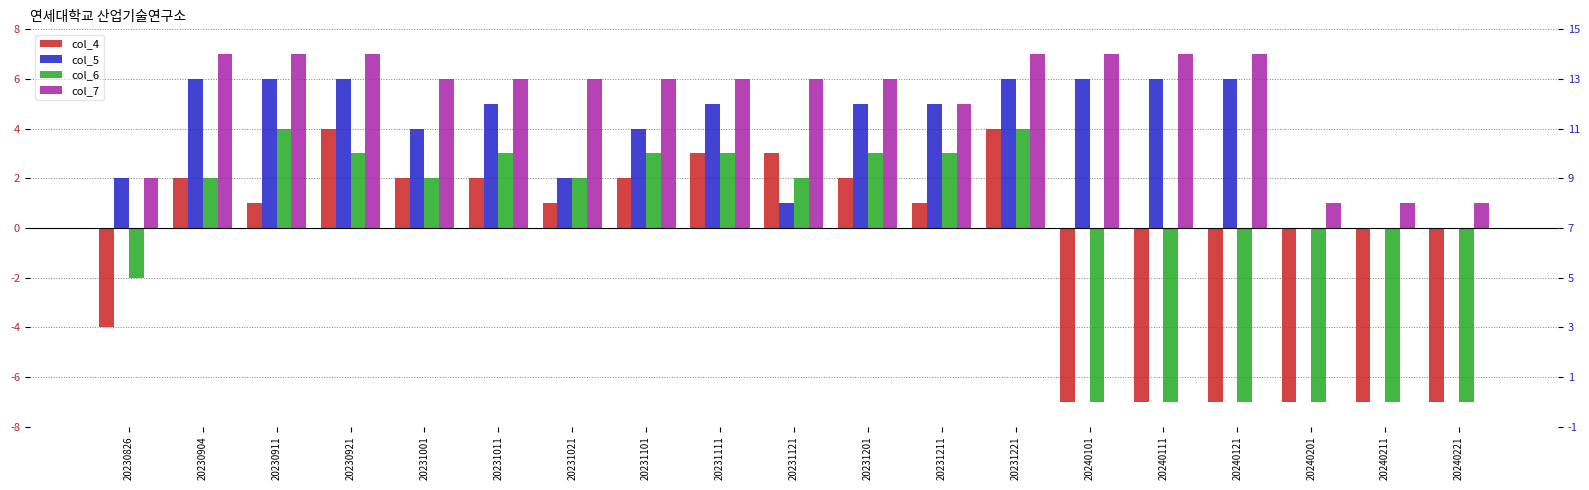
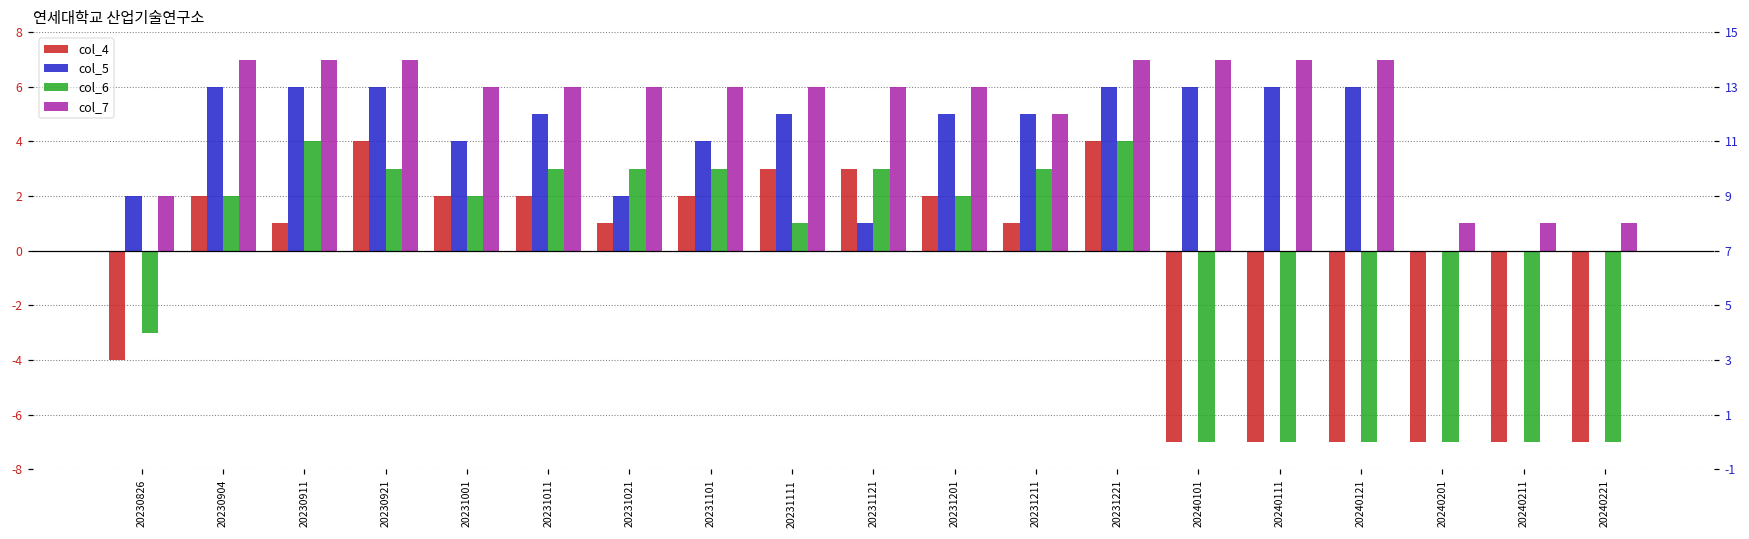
  {
    "col_4": {
      "20230826": -4.0,
      "20230904": 2.0,
      "20230911": 1.0,
      "20230921": 4.0,
      "20231001": 2.0,
      "20231011": 2.0,
      "20231021": 1.0,
      "20231101": 2.0,
      "20231111": 3.0,
      "20231121": 3.0,
      "20231201": 2.0,
      "20231211": 1.0,
      "20231221": 4.0,
      "20240101": -7.0,
      "20240111": -7.0,
      "20240121": -7.0,
      "20240201": -7.0,
      "20240211": -7.0,
      "20240221": -7.0
    },
    "col_5": {
      "20230826": 2.0,
      "20230904": 6.0,
      "20230911": 6.0,
      "20230921": 6.0,
      "20231001": 4.0,
      "20231011": 5.0,
      "20231021": 2.0,
      "20231101": 4.0,
      "20231111": 5.0,
      "20231121": 1.0,
      "20231201": 5.0,
      "20231211": 5.0,
      "20231221": 6.0,
      "20240101": 6.0,
      "20240111": 6.0,
      "20240121": 6.0,
      "20240201": 0.0,
      "20240211": 0.0,
      "20240221": 0.0
    },
    "col_6": {
-     "20230826": -2.0,
+     "20230826": -3.0,
      "20230904": 2.0,
      "20230911": 4.0,
      "20230921": 3.0,
      "20231001": 2.0,
      "20231011": 3.0,
-     "20231021": 2.0,
+     "20231021": 3.0,
      "20231101": 3.0,
-     "20231111": 3.0,
-     "20231121": 2.0,
-     "20231201": 3.0,
+     "20231111": 1.0,
+     "20231121": 3.0,
+     "20231201": 2.0,
      "20231211": 3.0,
      "20231221": 4.0,
      "20240101": -7.0,
      "20240111": -7.0,
      "20240121": -7.0,
      "20240201": -7.0,
      "20240211": -7.0,
      "20240221": -7.0
    },
    "col_7": {
      "20230826": 2.0,
      "20230904": 7.0,
      "20230911": 7.0,
      "20230921": 7.0,
      "20231001": 6.0,
      "20231011": 6.0,
      "20231021": 6.0,
      "20231101": 6.0,
      "20231111": 6.0,
      "20231121": 6.0,
      "20231201": 6.0,
      "20231211": 5.0,
      "20231221": 7.0,
      "20240101": 7.0,
      "20240111": 7.0,
      "20240121": 7.0,
      "20240201": 1.0,
      "20240211": 1.0,
      "20240221": 1.0
    }
  }
